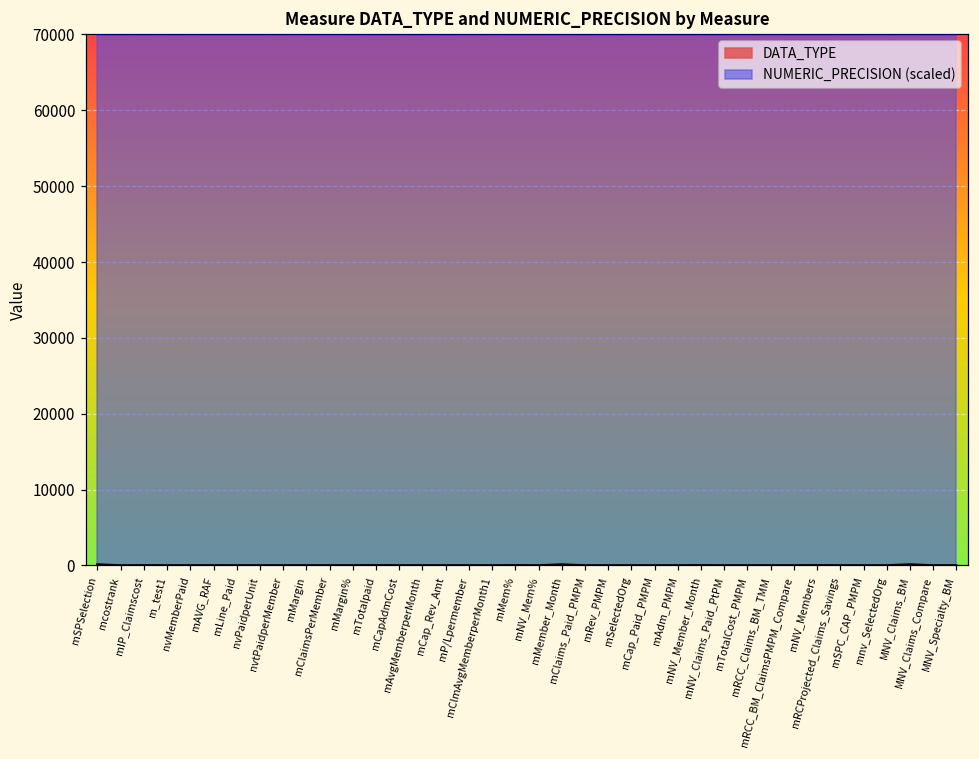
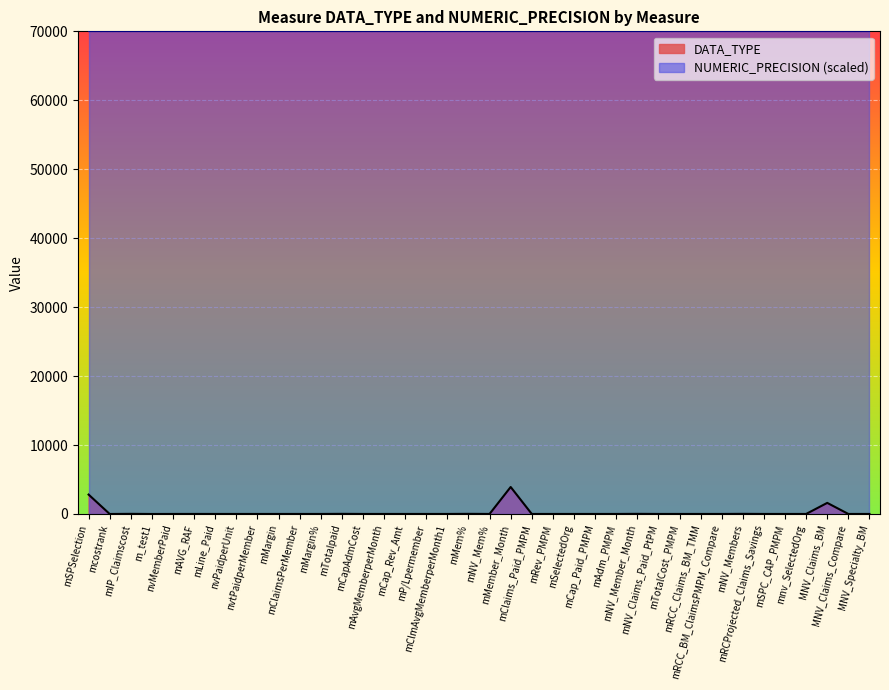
  {
    "DATA_TYPE": {
-     "mSPSelection": 0,
+     "mSPSelection": 3000,
      "mcostrank": 0,
      "mIP_Claimscost": 0,
      "m_test1": 0,
      "nvMemberPaid": 0,
      "mAVG_RAF": 0,
      "mLine_Paid": 0,
      "nvPaidperUnit": 0,
      "nvtPaidperMember": 0,
      "mMargin": 0,
      "mClaimsPerMember": 0,
      "mMargin%": 0,
      "mTotalpaid": 0,
      "mCapAdmCost": 0,
      "mAvgMemberperMonth": 0,
      "mCap_Rev_Amt": 0,
      "mP/Lpermember": 0,
      "mClmAvgMemberperMonth1": 0,
      "mMem%": 0,
      "mNV_Mem%": 0,
-     "mMember_Month": 0,
+     "mMember_Month": 4000,
      "mClaims_Paid_PMPM": 0,
      "mRev_PMPM": 0,
      "mSelectedOrg": 0,
      "mCap_Paid_PMPM": 0,
      "mAdm_PMPM": 0,
      "mNV_Member_Month": 0,
      "mNV_Claims_Paid_PtPM": 0,
      "mTotalCost_PMPM": 0,
      "mRCC_Claims_BM_TMM": 0,
      "mRCC_BM_ClaimsPMPM_Compare": 0,
      "mNV_Members": 0,
      "mRCProjected_Claims_Savings": 0,
      "mSPC_CAP_PMPM": 0,
      "mnv_SelectedOrg": 0,
-     "MNV_Claims_BM": 0,
+     "MNV_Claims_BM": 2000,
      "MNV_Claims_Compare": 0,
      "MNV_Specialty_BM": 0
    },
    "NUMERIC_PRECISION (scaled)": {
      "mSPSelection": 70000,
      "mcostrank": 70000,
      "mIP_Claimscost": 70000,
      "m_test1": 70000,
      "nvMemberPaid": 70000,
      "mAVG_RAF": 70000,
      "mLine_Paid": 70000,
      "nvPaidperUnit": 70000,
      "nvtPaidperMember": 70000,
      "mMargin": 70000,
      "mClaimsPerMember": 70000,
      "mMargin%": 70000,
      "mTotalpaid": 70000,
      "mCapAdmCost": 70000,
      "mAvgMemberperMonth": 70000,
      "mCap_Rev_Amt": 70000,
      "mP/Lpermember": 70000,
      "mClmAvgMemberperMonth1": 70000,
      "mMem%": 70000,
      "mNV_Mem%": 70000,
      "mMember_Month": 70000,
      "mClaims_Paid_PMPM": 70000,
      "mRev_PMPM": 70000,
      "mSelectedOrg": 70000,
      "mCap_Paid_PMPM": 70000,
      "mAdm_PMPM": 70000,
      "mNV_Member_Month": 70000,
      "mNV_Claims_Paid_PtPM": 70000,
      "mTotalCost_PMPM": 70000,
      "mRCC_Claims_BM_TMM": 70000,
      "mRCC_BM_ClaimsPMPM_Compare": 70000,
      "mNV_Members": 70000,
      "mRCProjected_Claims_Savings": 70000,
      "mSPC_CAP_PMPM": 70000,
      "mnv_SelectedOrg": 70000,
      "MNV_Claims_BM": 70000,
      "MNV_Claims_Compare": 70000,
      "MNV_Specialty_BM": 70000
    }
  }
